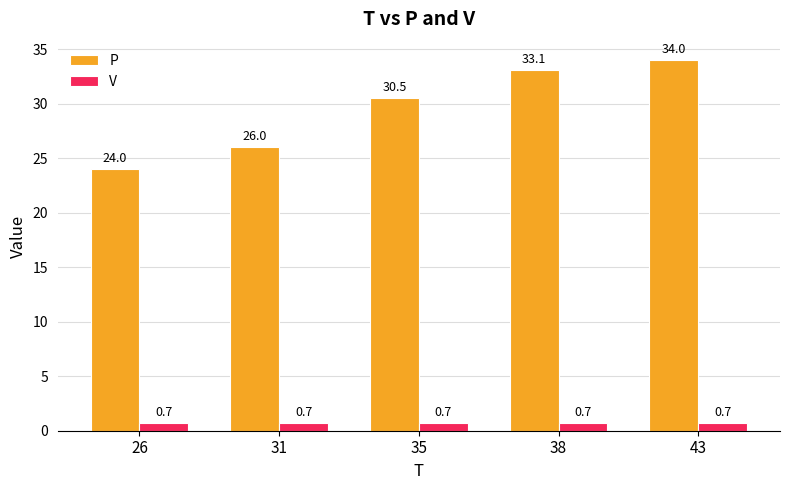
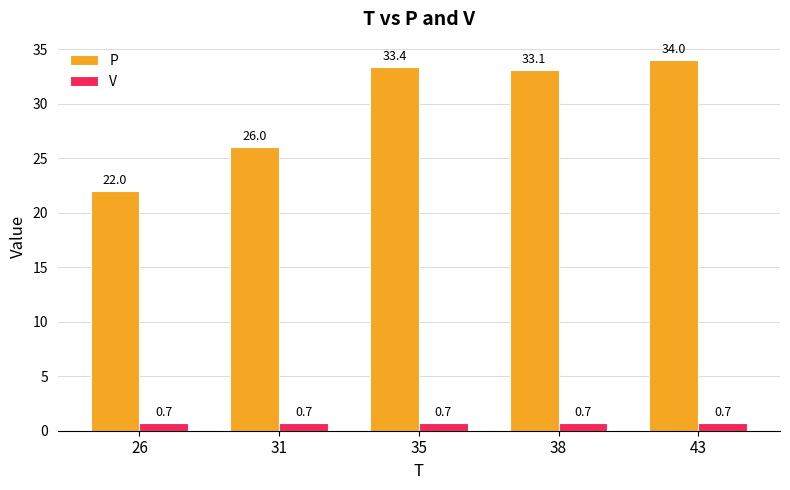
  {
    "P": {
-     "26": 24.0,
+     "26": 22.0,
      "31": 26.0,
-     "35": 30.5,
+     "35": 33.4,
      "38": 33.1,
      "43": 34.0
    },
    "V": {
      "26": 0.7,
      "31": 0.7,
      "35": 0.7,
      "38": 0.7,
      "43": 0.7
    }
  }
